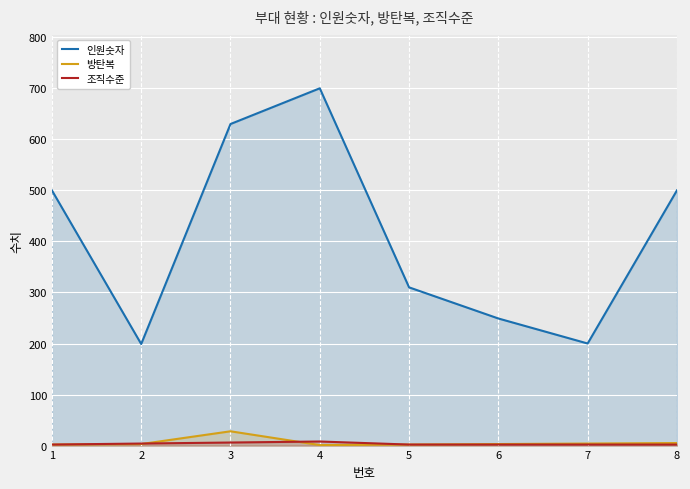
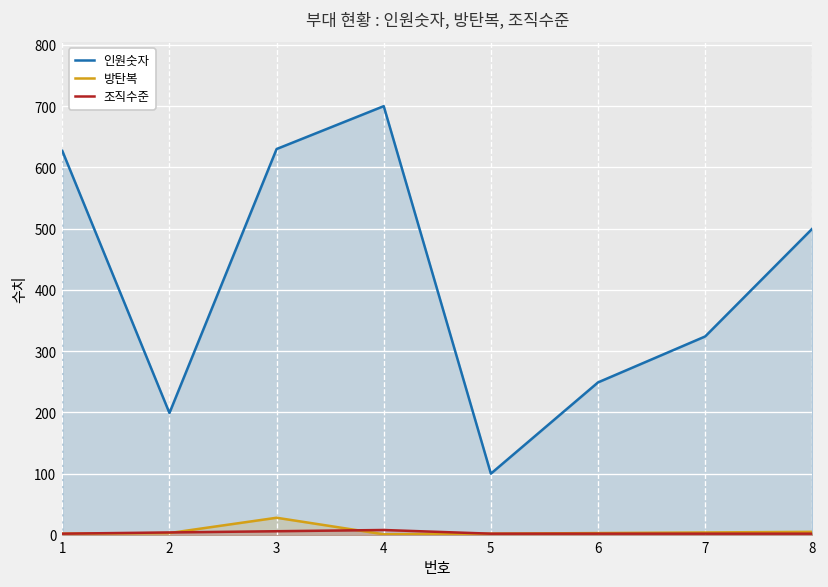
  {
    "인원숫자": {
-     "1": 500,
+     "1": 630,
      "2": 200,
      "3": 630,
      "4": 700,
-     "5": 310,
+     "5": 100,
      "6": 250,
-     "7": 200,
+     "7": 320,
      "8": 500
    },
    "방탄복": {
      "3": 30,
      "4": 0
    },
    "조직수준": {
      "3": 10,
      "4": 10
    }
  }
